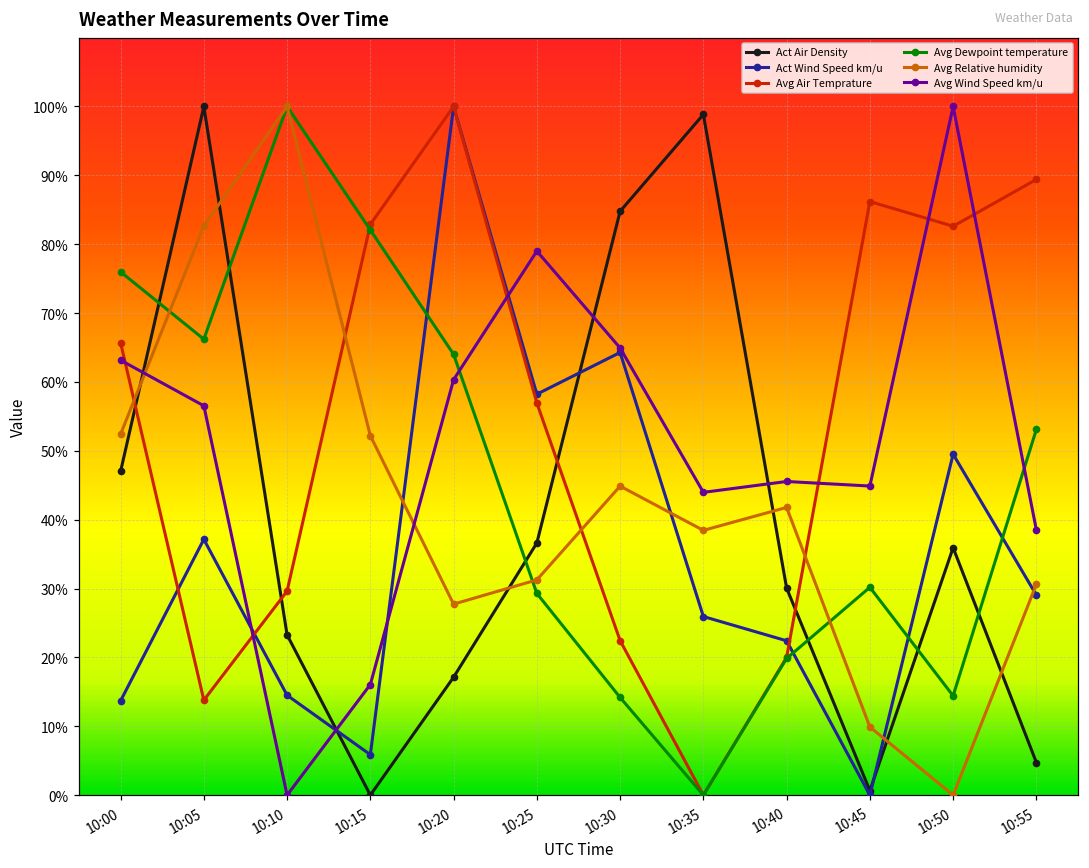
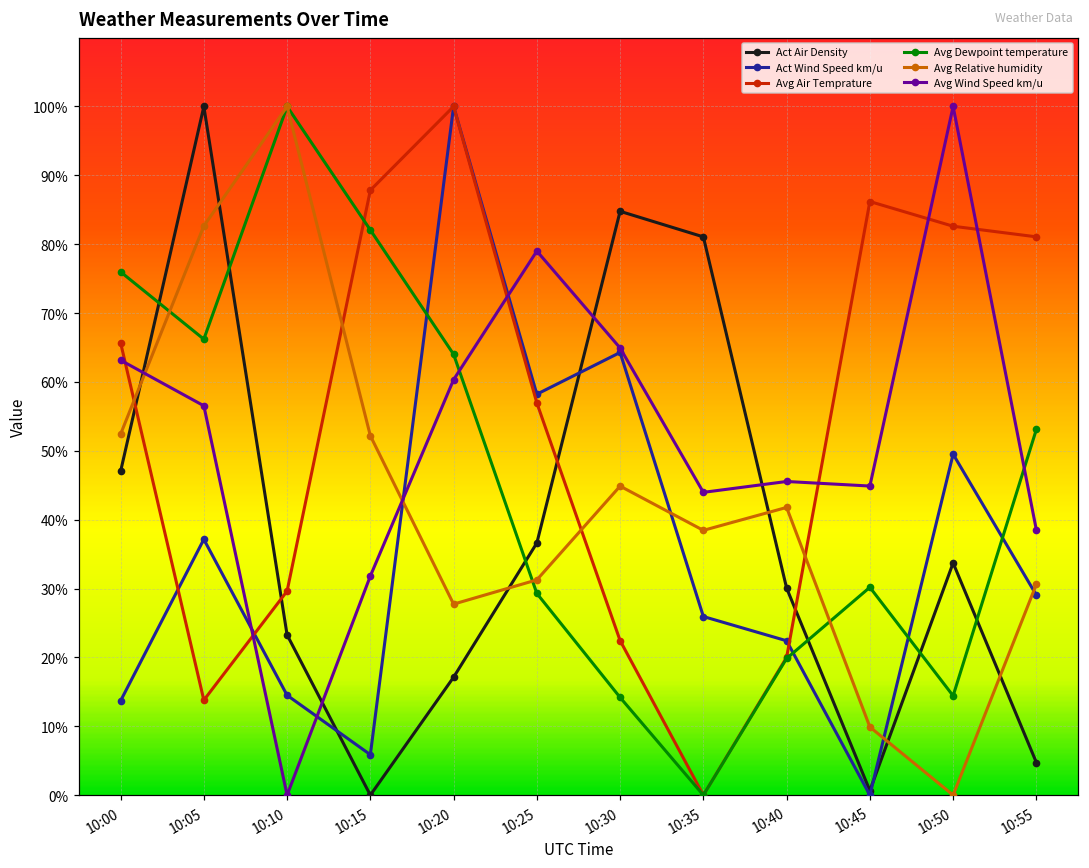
  {
    "Act Air Density": {
      "10:00": "47%",
      "10:05": "100%",
      "10:10": "23%",
      "10:15": "0%",
      "10:20": "17%",
      "10:25": "37%",
      "10:30": "85%",
-     "10:35": "99%",
+     "10:35": "81%",
      "10:40": "30%",
      "10:45": "1%",
-     "10:50": "36%",
+     "10:50": "34%",
      "10:55": "5%"
    },
    "Act Wind Speed km/u": {
      "10:00": "14%",
      "10:05": "37%",
      "10:10": "15%",
      "10:15": "6%",
      "10:25": "58%",
      "10:30": "64%",
      "10:35": "26%",
      "10:40": "22%",
      "10:45": "0%",
      "10:50": "50%",
      "10:55": "29%"
    },
    "Avg Air Temprature": {
      "10:00": "66%",
      "10:05": "14%",
      "10:10": "30%",
-     "10:15": "83%",
+     "10:15": "88%",
      "10:25": "57%",
      "10:30": "22%",
      "10:45": "86%",
      "10:50": "83%",
-     "10:55": "89%"
+     "10:55": "81%"
    },
    "Avg Dewpoint temperature": {
      "10:00": "76%",
      "10:05": "66%",
      "10:15": "82%",
      "10:20": "64%",
      "10:25": "29%",
      "10:30": "14%",
      "10:45": "30%",
      "10:50": "14%",
      "10:55": "53%"
    },
    "Avg Relative humidity": {
      "10:00": "52%",
      "10:05": "83%",
      "10:15": "52%",
      "10:20": "28%",
      "10:25": "31%",
      "10:30": "45%",
      "10:35": "38%",
      "10:40": "42%",
      "10:45": "10%",
      "10:50": "0%",
      "10:55": "31%"
    },
    "Avg Wind Speed km/u": {
      "10:00": "63%",
      "10:05": "57%",
      "10:10": "0%",
-     "10:15": "16%",
+     "10:15": "32%",
      "10:20": "60%",
      "10:25": "79%",
      "10:30": "65%",
      "10:35": "44%",
      "10:40": "46%",
      "10:45": "45%",
      "10:50": "100%",
      "10:55": "39%"
    }
  }
